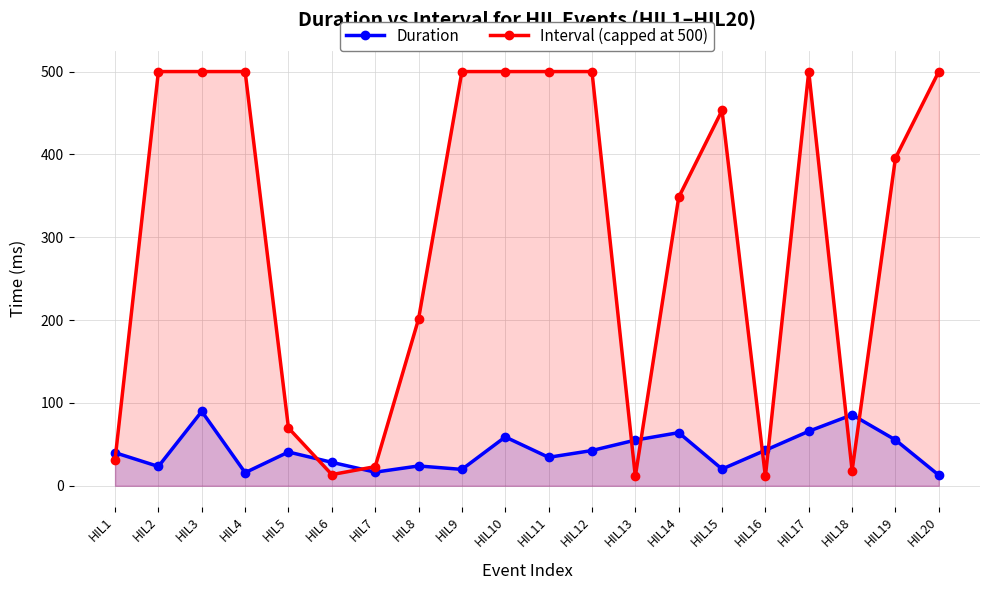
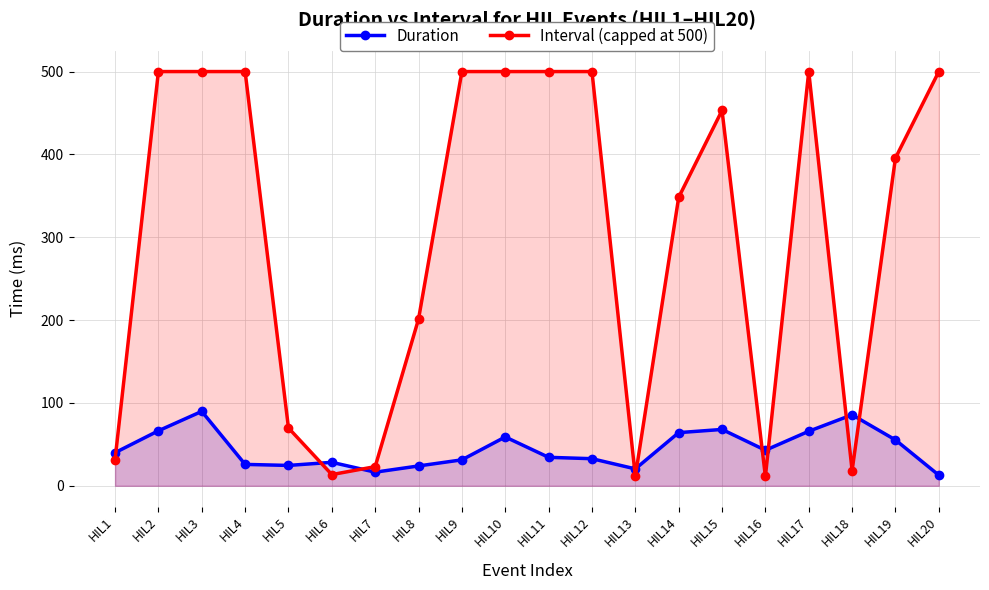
  {
    "Duration": {
      "HIL1": 40,
-     "HIL2": 20,
+     "HIL2": 70,
      "HIL3": 90,
-     "HIL4": 20,
-     "HIL5": 40,
+     "HIL4": 30,
+     "HIL5": 20,
      "HIL6": 30,
      "HIL7": 20,
      "HIL8": 20,
-     "HIL9": 20,
+     "HIL9": 30,
      "HIL10": 60,
      "HIL11": 30,
-     "HIL12": 40,
-     "HIL13": 60,
+     "HIL12": 30,
+     "HIL13": 20,
      "HIL14": 60,
-     "HIL15": 20,
+     "HIL15": 70,
      "HIL16": 40,
      "HIL17": 70,
      "HIL18": 90,
      "HIL19": 60,
      "HIL20": 10
    },
    "Interval (capped at 500)": {
      "HIL1": 30,
      "HIL2": 500,
      "HIL3": 500,
      "HIL4": 500,
      "HIL5": 70,
      "HIL6": 10,
      "HIL7": 20,
      "HIL8": 200,
      "HIL9": 500,
      "HIL10": 500,
      "HIL11": 500,
      "HIL12": 500,
      "HIL13": 10,
      "HIL14": 350,
      "HIL15": 450,
      "HIL16": 10,
      "HIL17": 500,
      "HIL18": 20,
      "HIL19": 400,
      "HIL20": 500
    }
  }
